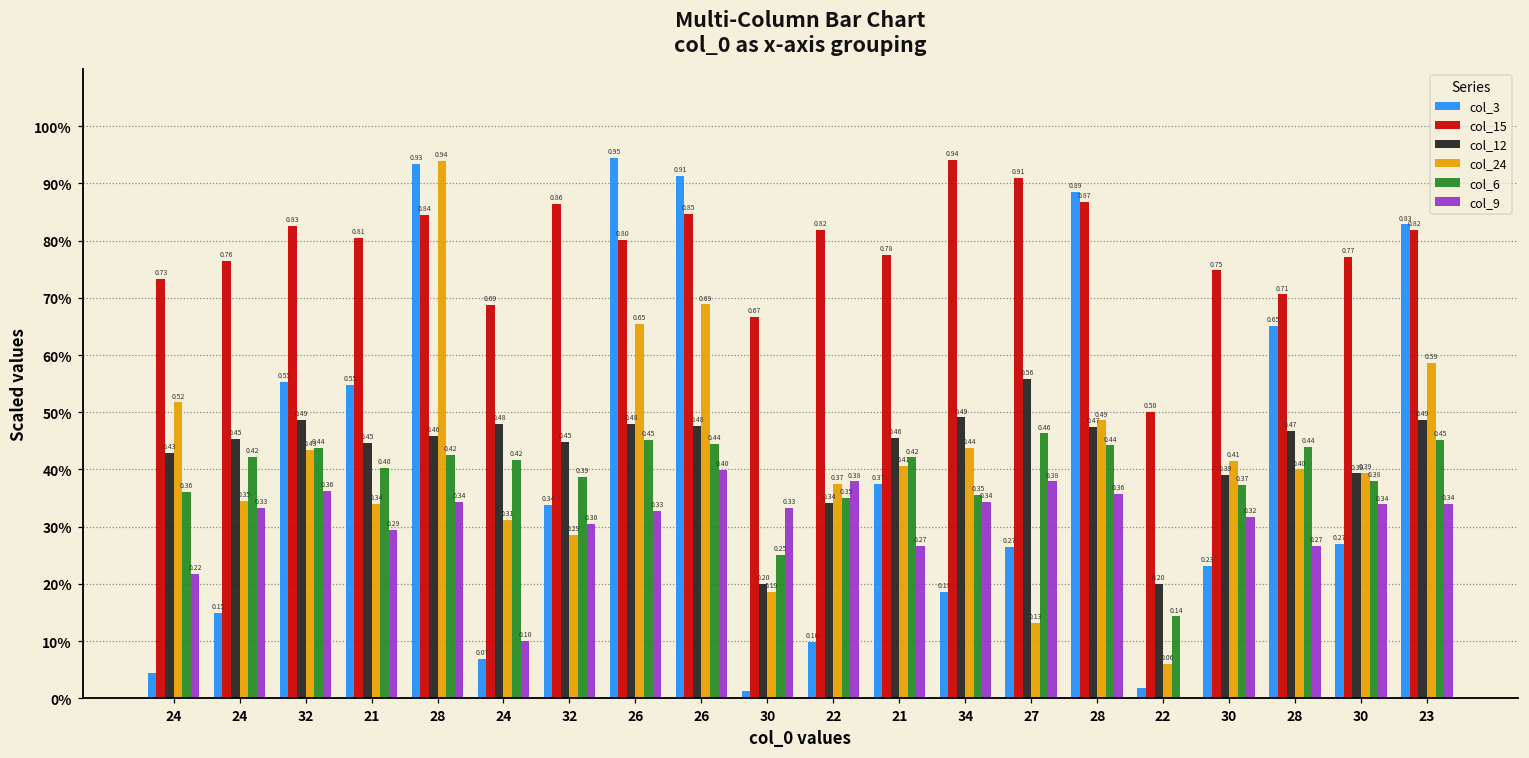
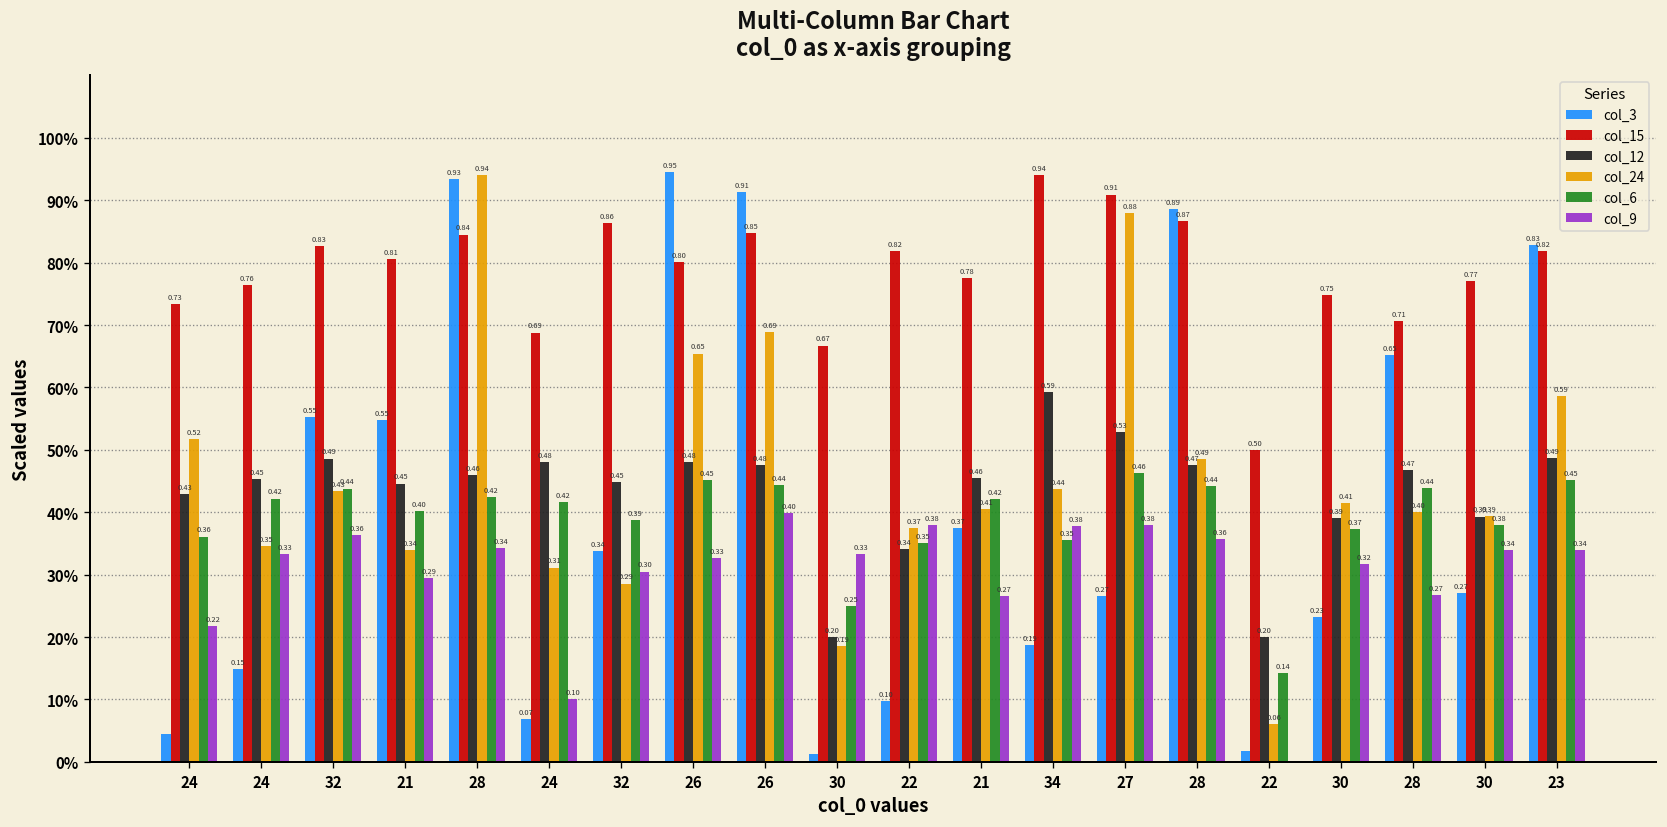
  {
    "col_3": {
      "34": 0.19,
      "27": 0.27,
      "23": 0.83
    },
    "col_15": {
      "34": 0.94,
      "27": 0.91,
      "23": 0.82
    },
    "col_12": {
-     "34": 0.49,
-     "27": 0.56,
+     "34": 0.59,
+     "27": 0.53,
      "23": 0.49
    },
    "col_24": {
      "34": 0.44,
-     "27": 0.13,
+     "27": 0.88,
      "23": 0.59
    },
    "col_6": {
      "34": 0.35,
      "27": 0.46,
      "23": 0.45
    },
    "col_9": {
-     "34": 0.34,
+     "34": 0.38,
      "27": 0.38,
      "23": 0.34
    }
  }
